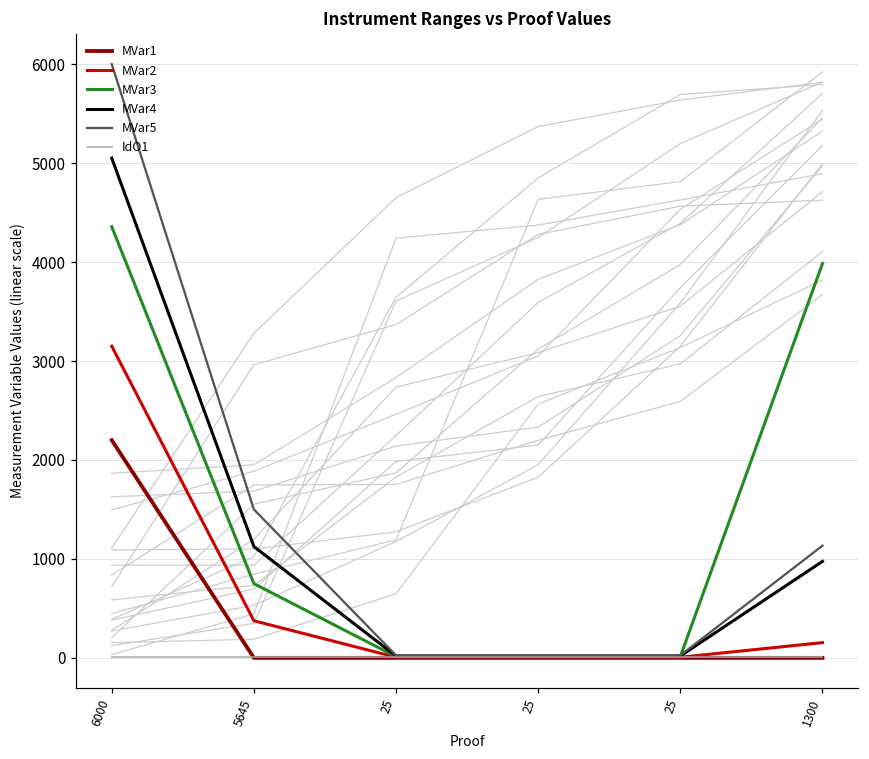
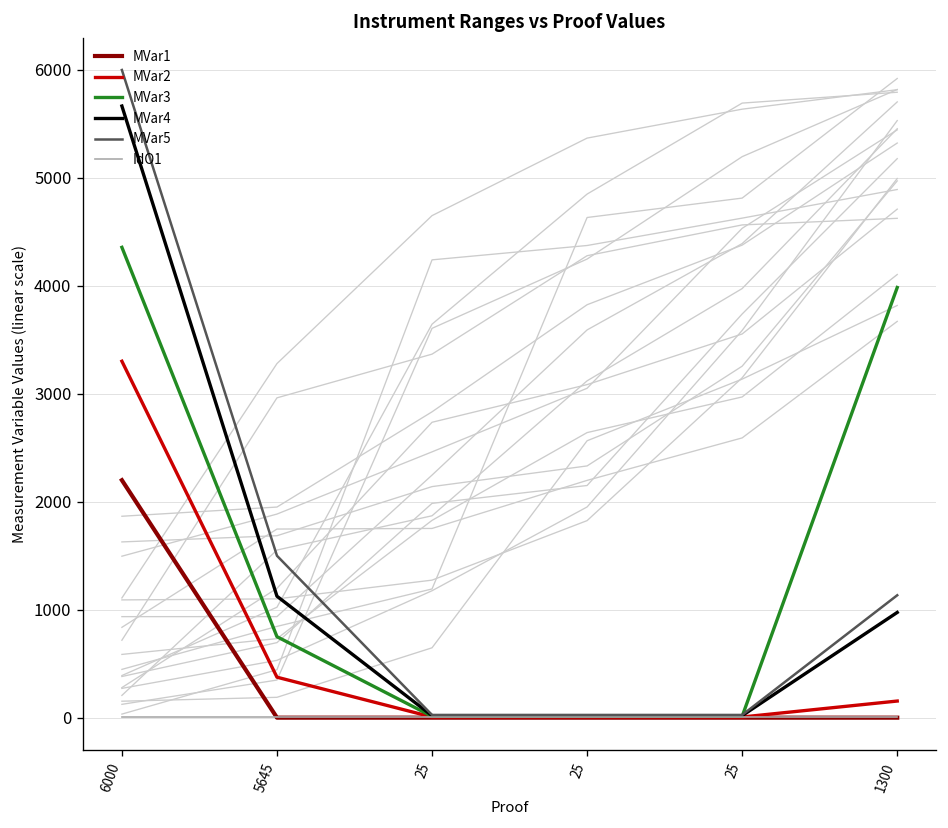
  {
    "MVar1": {
      "6000": 2200
    },
    "MVar2": {
-     "6000": 3200,
+     "6000": 3300,
      "1300": 200
    },
    "MVar3": {
      "6000": 4400,
      "1300": 4000
    },
    "MVar4": {
-     "6000": 5100,
+     "6000": 5700,
      "1300": 1000
    },
    "MVar5": {
      "6000": 6000,
      "5645": 1500,
      "1300": 1100
    }
  }
